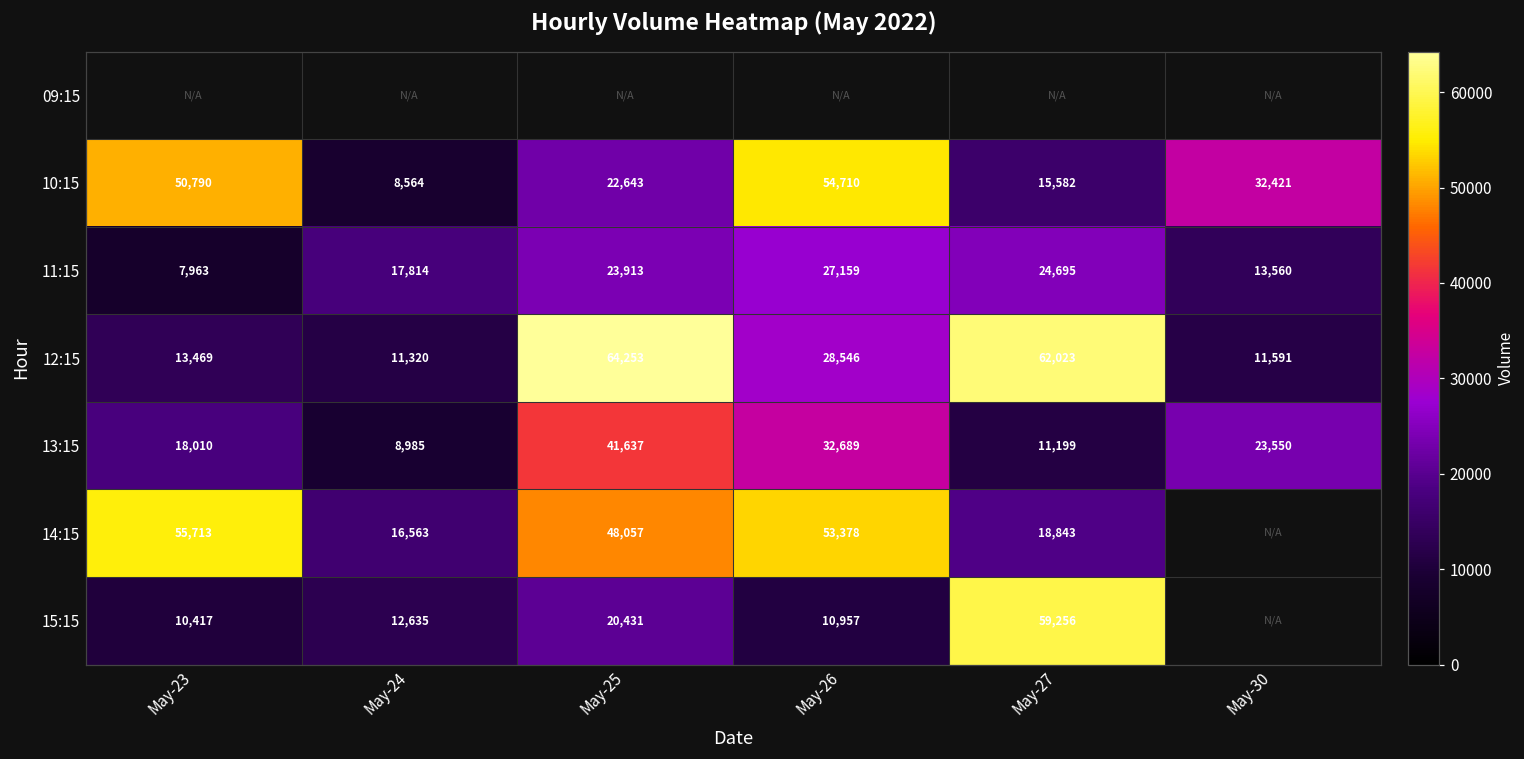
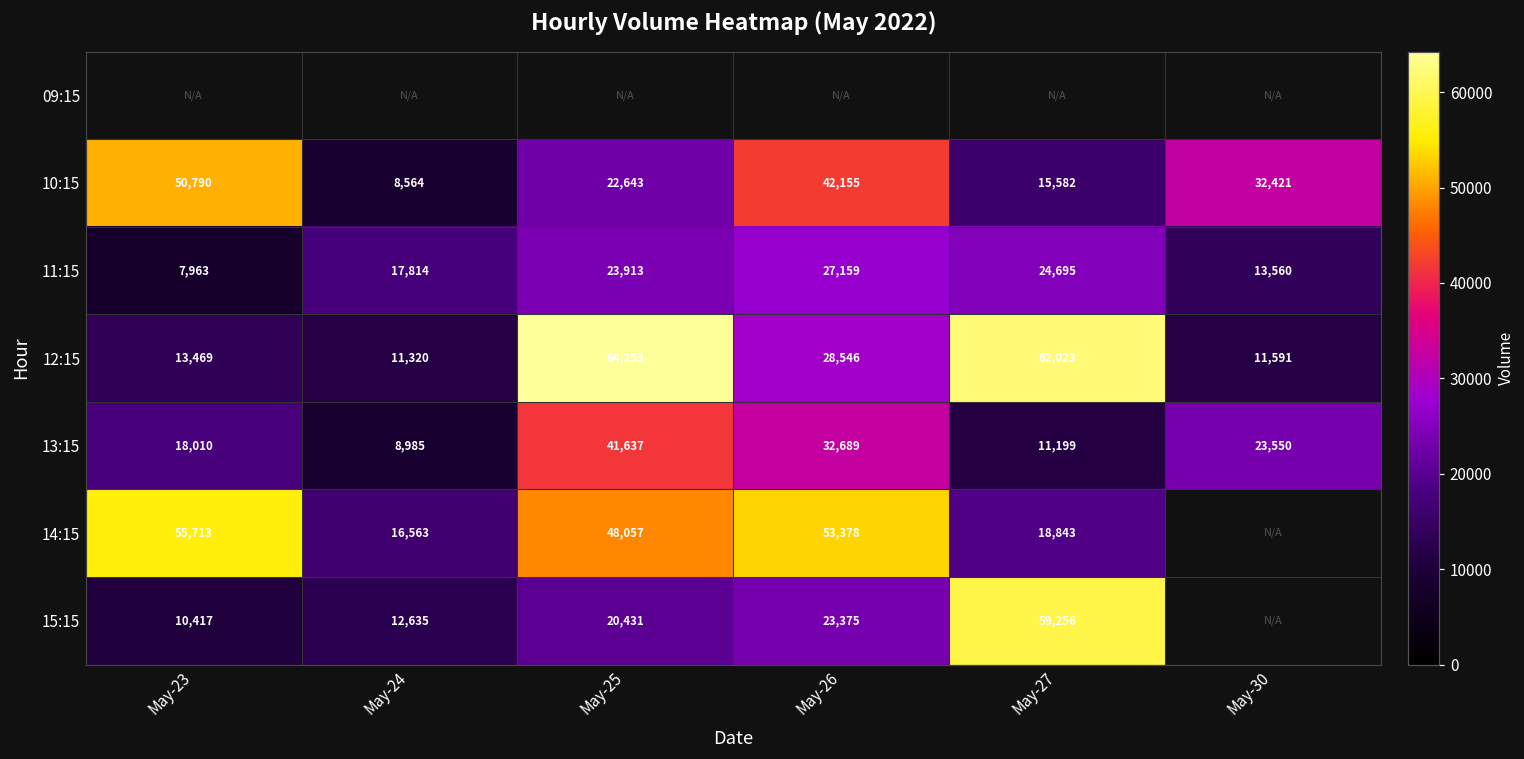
  {
    "10:15": {
      "May-23": "50,790",
      "May-24": "8,564",
      "May-25": "22,643",
-     "May-26": "54,710",
+     "May-26": "42,155",
      "May-27": "15,582",
      "May-30": "32,421"
    },
    "11:15": {
      "May-23": "7,963",
      "May-24": "17,814",
      "May-25": "23,913",
      "May-26": "27,159",
      "May-27": "24,695",
      "May-30": "13,560"
    },
    "12:15": {
      "May-23": "13,469",
      "May-24": "11,320",
      "May-25": "64,253",
      "May-26": "28,546",
      "May-27": "62,023",
      "May-30": "11,591"
    },
    "13:15": {
      "May-23": "18,010",
      "May-24": "8,985",
      "May-25": "41,637",
      "May-26": "32,689",
      "May-27": "11,199",
      "May-30": "23,550"
    },
    "14:15": {
      "May-23": "55,713",
      "May-24": "16,563",
      "May-25": "48,057",
      "May-26": "53,378",
      "May-27": "18,843"
    },
    "15:15": {
      "May-23": "10,417",
      "May-24": "12,635",
      "May-25": "20,431",
-     "May-26": "10,957",
+     "May-26": "23,375",
      "May-27": "59,256"
    }
  }
